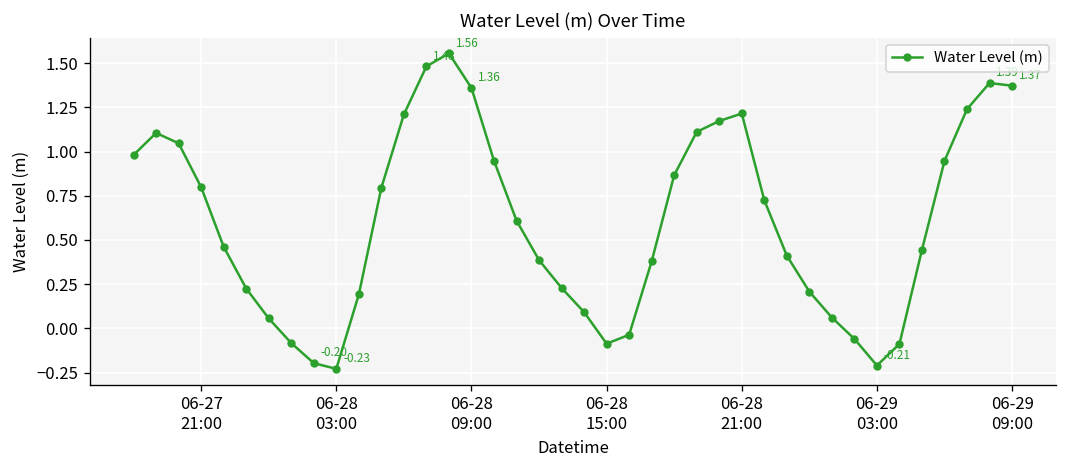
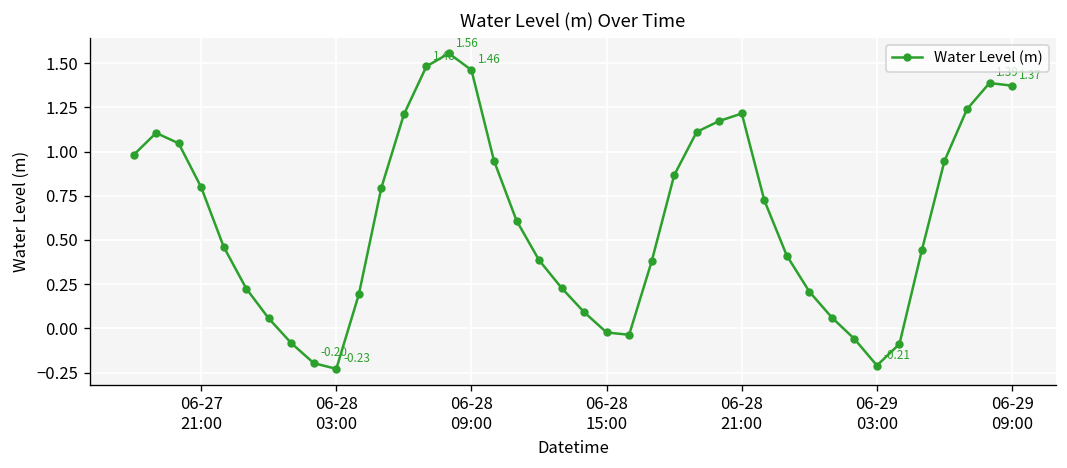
  {
    "06-28 03:00": -0.23,
-   "06-28 09:00": 1.36,
-   "06-28 15:00": -0.09,
+   "06-28 09:00": 1.46,
+   "06-28 15:00": -0.02,
    "06-29 03:00": -0.21
  }
